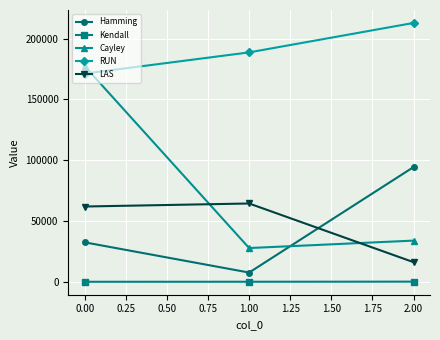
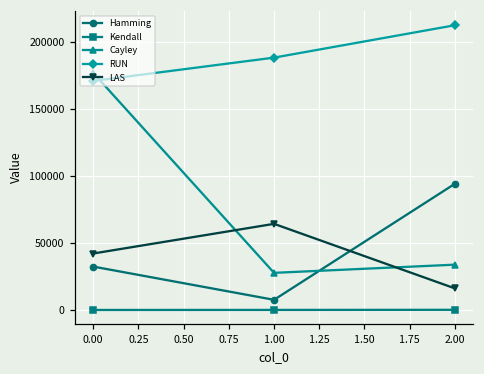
  {
    "LAS": {
-     "0.00": 62000,
+     "0.00": 42000,
      "1.00": 65000,
      "2.00": 16000
    }
  }
